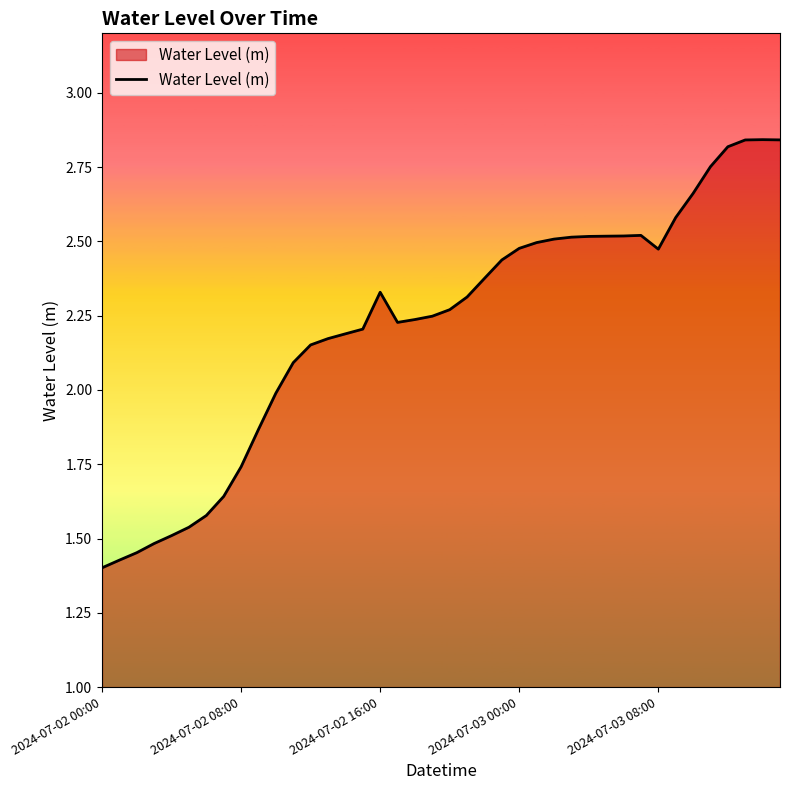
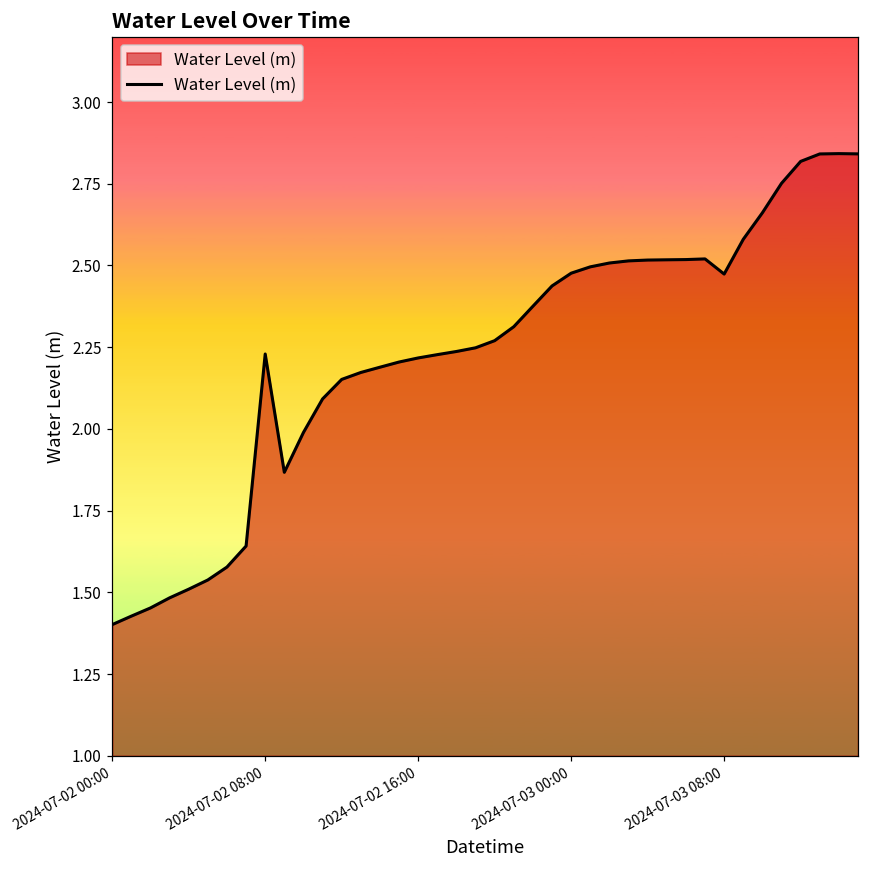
  {
    "2024-07-02 00:00": 1.40,
-   "2024-07-02 08:00": 1.74,
-   "2024-07-02 16:00": 2.33,
+   "2024-07-02 08:00": 2.23,
+   "2024-07-02 16:00": 2.22,
    "2024-07-03 00:00": 2.48,
    "2024-07-03 08:00": 2.47
  }
